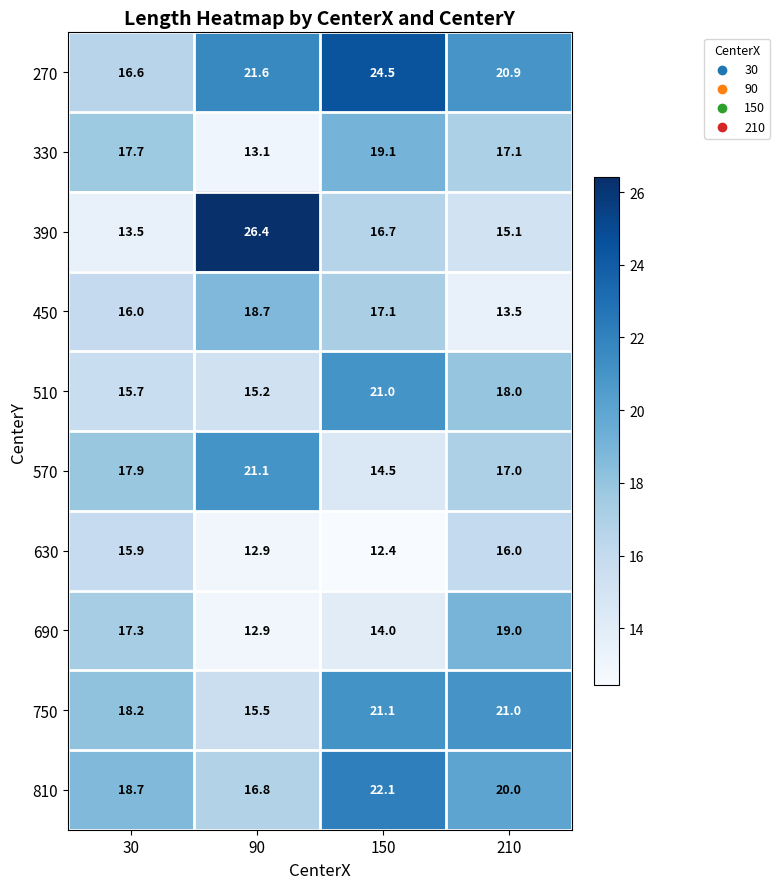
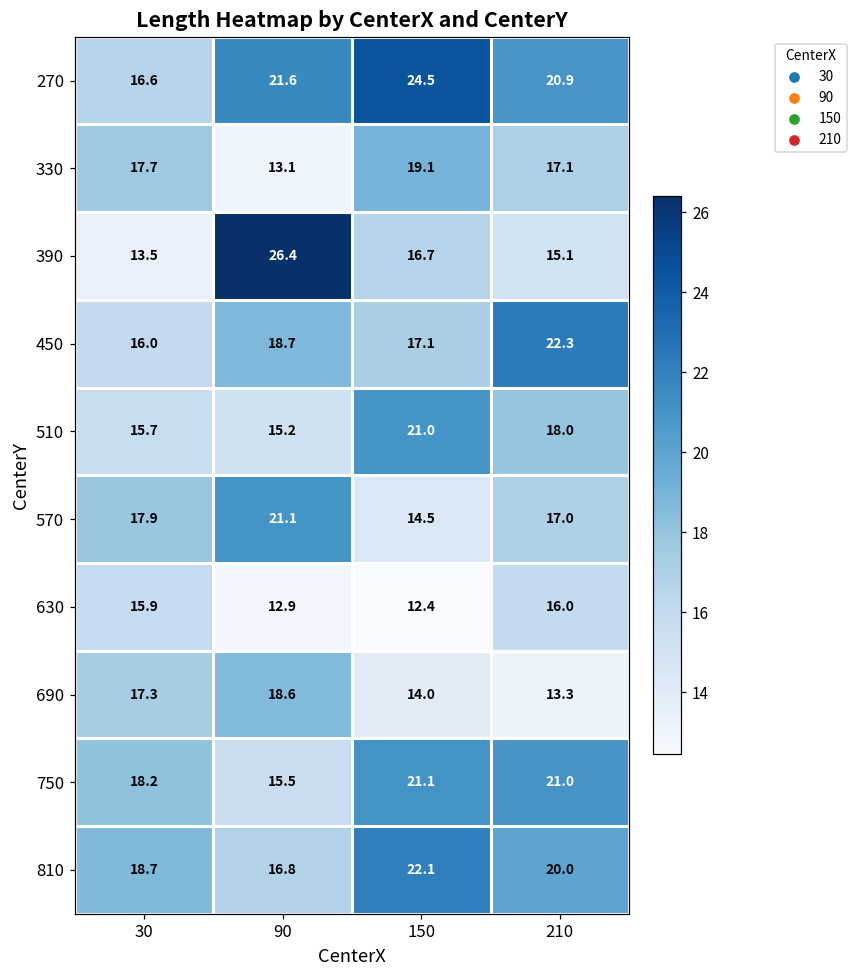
  {
    "270": {
      "30": 16.6,
      "90": 21.6,
      "150": 24.5,
      "210": 20.9
    },
    "330": {
      "30": 17.7,
      "90": 13.1,
      "150": 19.1,
      "210": 17.1
    },
    "390": {
      "30": 13.5,
      "90": 26.4,
      "150": 16.7,
      "210": 15.1
    },
    "450": {
      "30": 16.0,
      "90": 18.7,
      "150": 17.1,
-     "210": 13.5
+     "210": 22.3
    },
    "510": {
      "30": 15.7,
      "90": 15.2,
      "150": 21.0,
      "210": 18.0
    },
    "570": {
      "30": 17.9,
      "90": 21.1,
      "150": 14.5,
      "210": 17.0
    },
    "630": {
      "30": 15.9,
      "90": 12.9,
      "150": 12.4,
      "210": 16.0
    },
    "690": {
      "30": 17.3,
-     "90": 12.9,
+     "90": 18.6,
      "150": 14.0,
-     "210": 19.0
+     "210": 13.3
    },
    "750": {
      "30": 18.2,
      "90": 15.5,
      "150": 21.1,
      "210": 21.0
    },
    "810": {
      "30": 18.7,
      "90": 16.8,
      "150": 22.1,
      "210": 20.0
    }
  }
